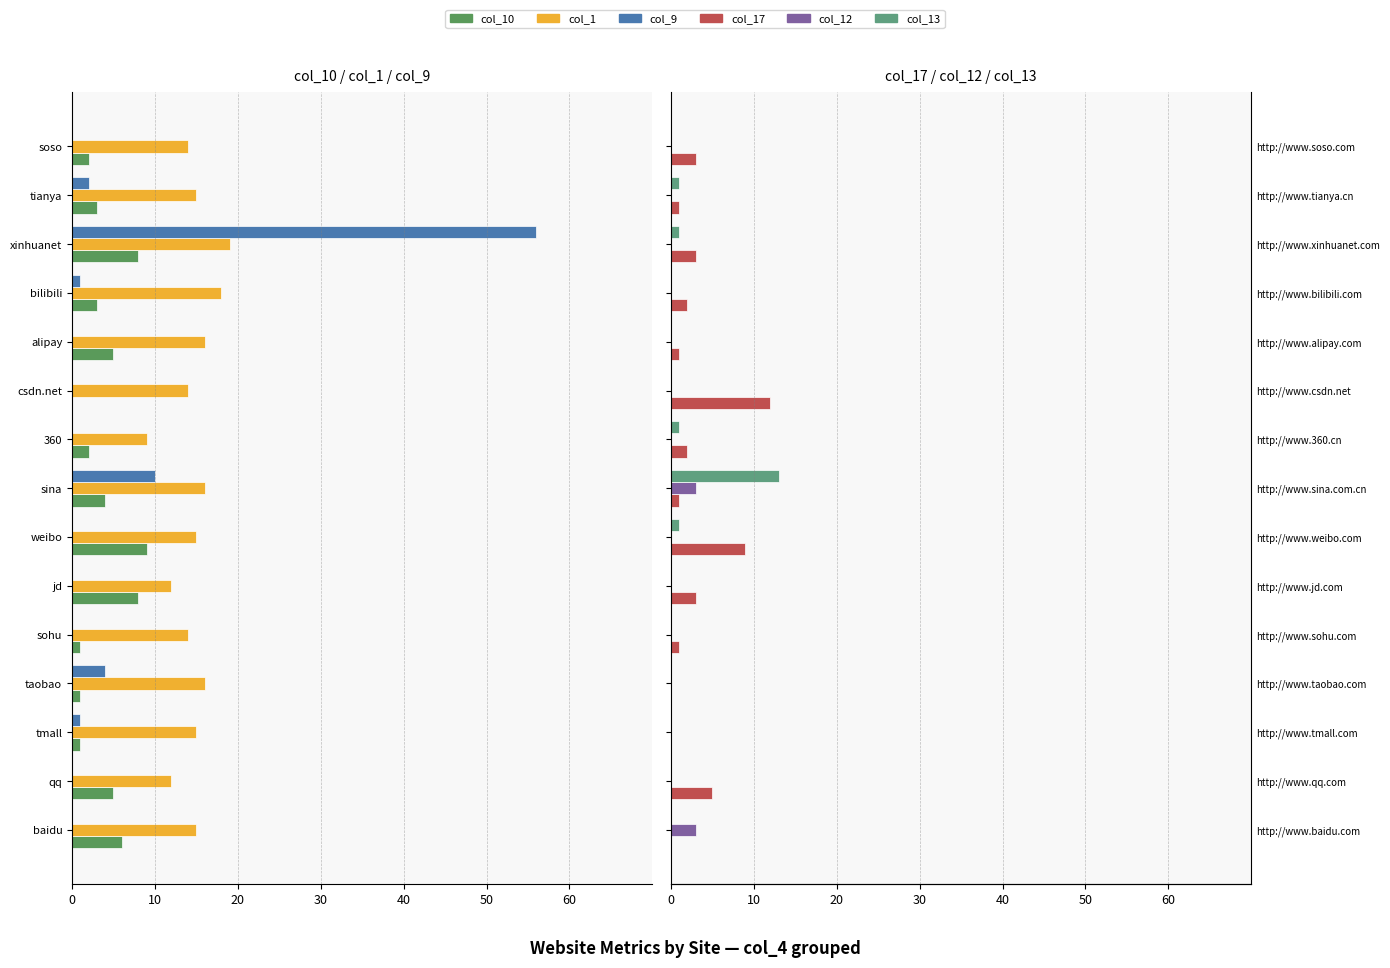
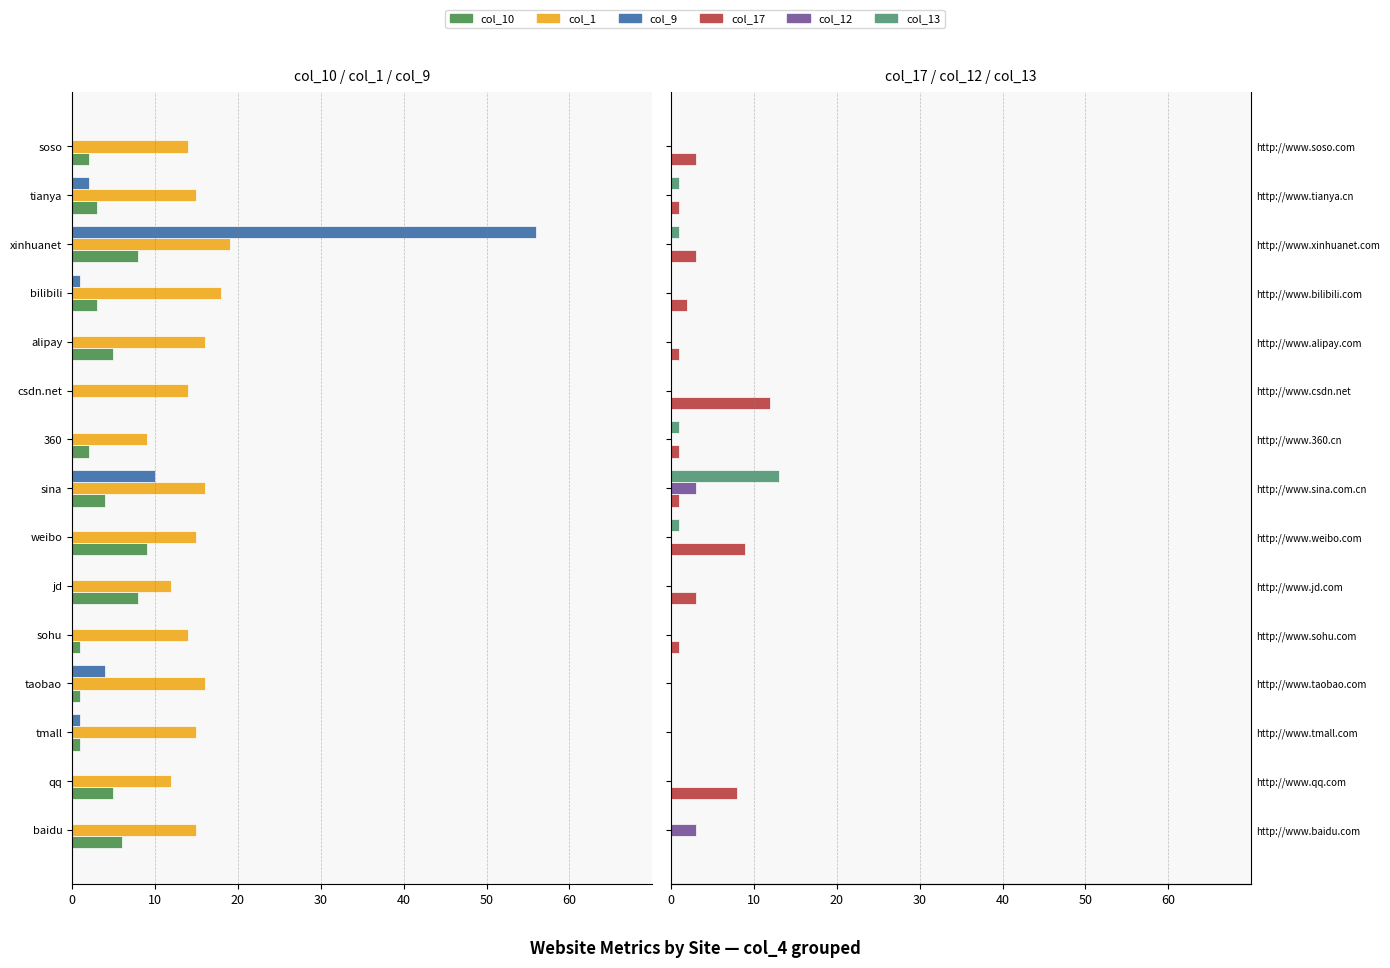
  {
    "col_17 / col_12 / col_13": {
      "col_17": {
        "http://www.soso.com": 3,
        "http://www.tianya.cn": 1,
        "http://www.xinhuanet.com": 3,
        "http://www.bilibili.com": 2,
        "http://www.alipay.com": 1,
        "http://www.csdn.net": 12,
-       "http://www.360.cn": 2,
+       "http://www.360.cn": 1,
        "http://www.sina.com.cn": 1,
        "http://www.weibo.com": 9,
        "http://www.jd.com": 3,
        "http://www.sohu.com": 1,
        "http://www.taobao.com": 0,
        "http://www.tmall.com": 0,
-       "http://www.qq.com": 5,
+       "http://www.qq.com": 8,
        "http://www.baidu.com": 0
      },
      "col_12": {
        "http://www.soso.com": 0,
        "http://www.tianya.cn": 0,
        "http://www.xinhuanet.com": 0,
        "http://www.bilibili.com": 0,
        "http://www.alipay.com": 0,
        "http://www.csdn.net": 0,
        "http://www.360.cn": 0,
        "http://www.sina.com.cn": 3,
        "http://www.weibo.com": 0,
        "http://www.jd.com": 0,
        "http://www.sohu.com": 0,
        "http://www.taobao.com": 0,
        "http://www.tmall.com": 0,
        "http://www.qq.com": 0,
        "http://www.baidu.com": 3
      },
      "col_13": {
        "http://www.soso.com": 0,
        "http://www.tianya.cn": 1,
        "http://www.xinhuanet.com": 1,
        "http://www.bilibili.com": 0,
        "http://www.alipay.com": 0,
        "http://www.csdn.net": 0,
        "http://www.360.cn": 1,
        "http://www.sina.com.cn": 13,
        "http://www.weibo.com": 1,
        "http://www.jd.com": 0,
        "http://www.sohu.com": 0,
        "http://www.taobao.com": 0,
        "http://www.tmall.com": 0,
        "http://www.qq.com": 0,
        "http://www.baidu.com": 0
      }
    }
  }
